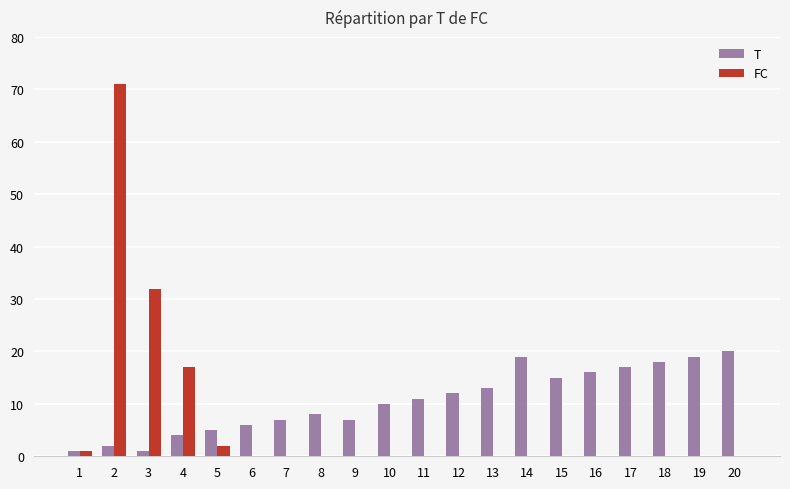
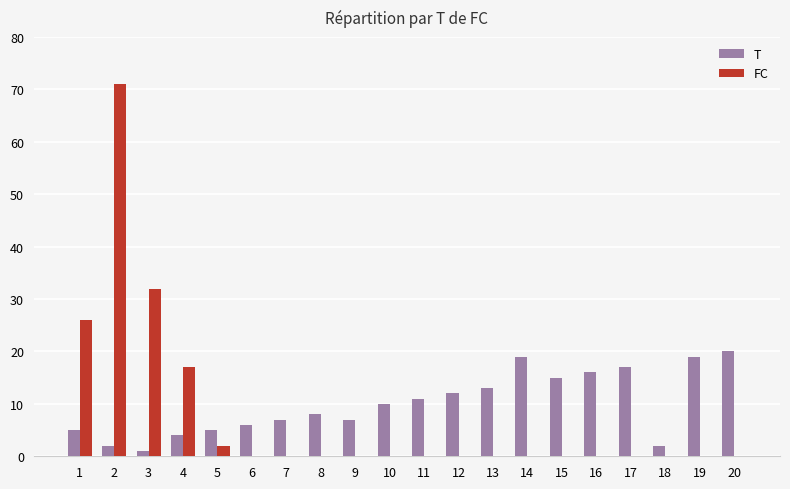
  {
    "T": {
-     "1": 1,
+     "1": 5,
      "2": 2,
      "3": 1,
      "4": 4,
      "5": 5,
      "6": 6,
      "7": 7,
      "8": 8,
      "9": 7,
      "10": 10,
      "11": 11,
      "12": 12,
      "13": 13,
      "14": 19,
      "15": 15,
      "16": 16,
      "17": 17,
-     "18": 18,
+     "18": 2,
      "19": 19,
      "20": 20
    },
    "FC": {
-     "1": 1,
+     "1": 26,
      "2": 71,
      "3": 32,
      "4": 17,
      "5": 2,
      "6": 0,
      "7": 0,
      "8": 0,
      "9": 0,
      "10": 0,
      "11": 0,
      "12": 0,
      "13": 0,
      "14": 0,
      "15": 0,
      "16": 0,
      "17": 0,
      "18": 0,
      "19": 0,
      "20": 0
    }
  }
